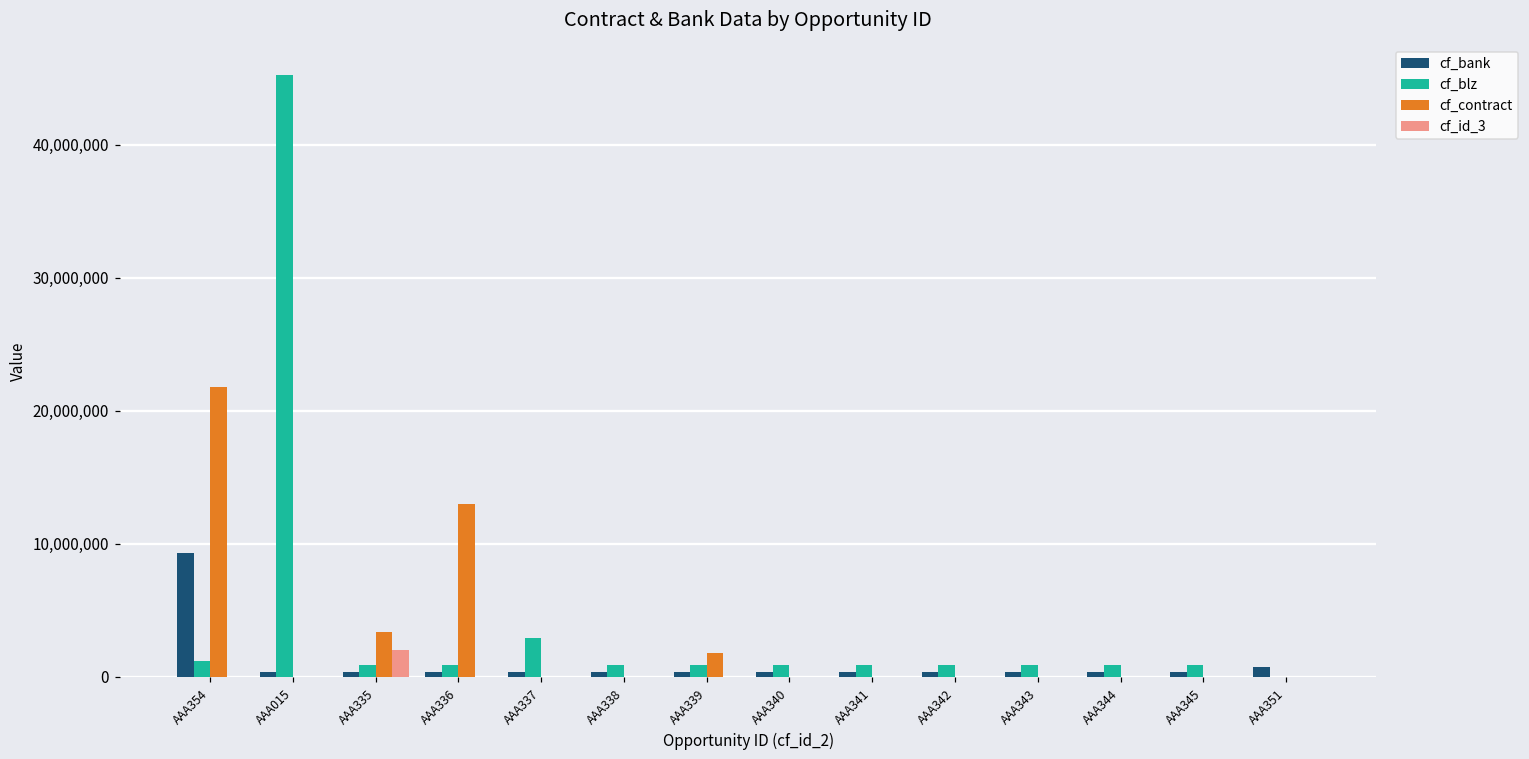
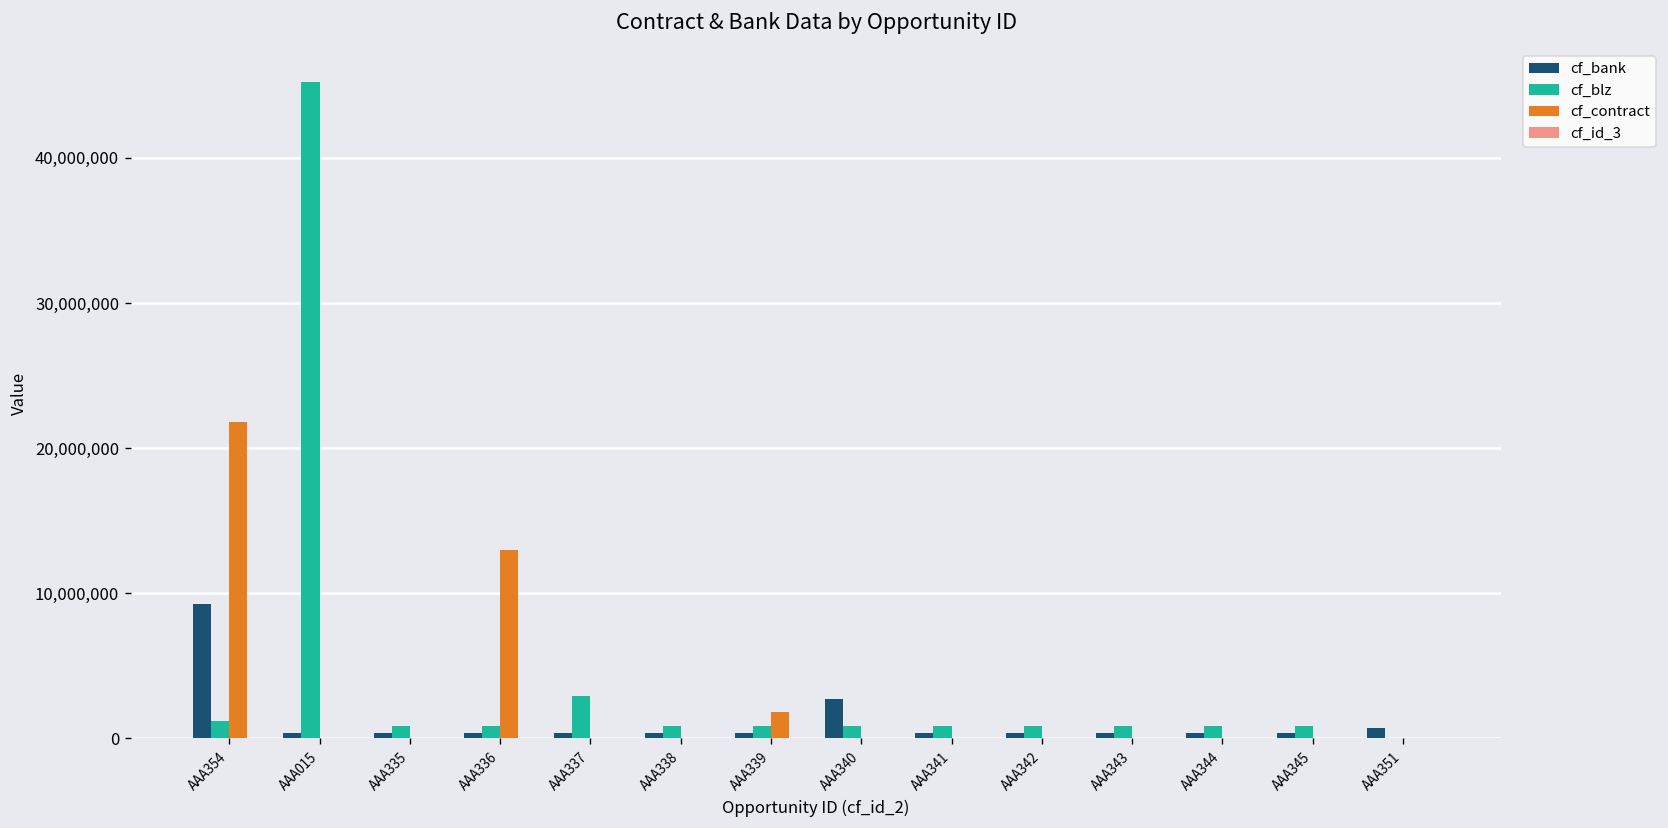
  {
    "cf_bank": {
      "AAA354": "9,300,000",
      "AAA015": "400,000",
      "AAA335": "400,000",
      "AAA336": "400,000",
      "AAA337": "400,000",
      "AAA338": "400,000",
      "AAA339": "400,000",
-     "AAA340": "400,000",
+     "AAA340": "2,700,000",
      "AAA341": "400,000",
      "AAA342": "400,000",
      "AAA343": "400,000",
      "AAA344": "400,000",
      "AAA345": "400,000",
      "AAA351": "700,000"
    },
    "cf_blz": {
      "AAA354": "1,200,000",
      "AAA015": "45,300,000",
      "AAA335": "900,000",
      "AAA336": "900,000",
      "AAA337": "3,000,000",
      "AAA338": "900,000",
      "AAA339": "900,000",
      "AAA340": "900,000",
      "AAA341": "900,000",
      "AAA342": "900,000",
      "AAA343": "900,000",
      "AAA344": "900,000",
      "AAA345": "900,000"
    },
    "cf_contract": {
      "AAA354": "21,800,000",
-     "AAA335": "3,400,000",
+     "AAA335": "0",
      "AAA336": "13,000,000",
      "AAA339": "1,800,000"
    },
    "cf_id_3": {
-     "AAA335": "2,000,000"
+     "AAA335": "0"
    }
  }
